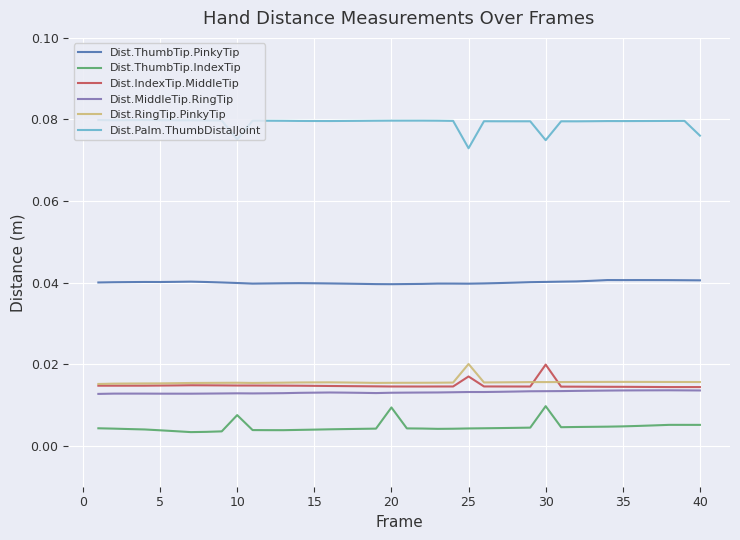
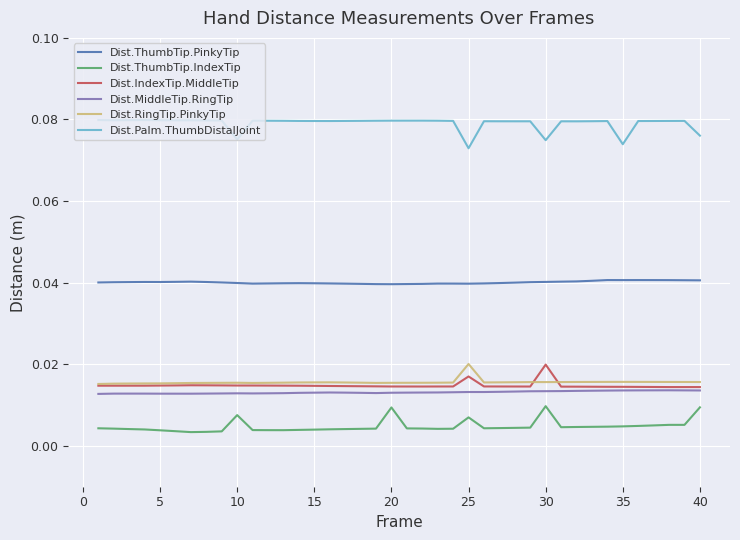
  {
    "Dist.ThumbTip.IndexTip": {
      "5": 0.004,
      "10": 0.008,
      "15": 0.004,
      "20": 0.009,
-     "25": 0.004,
+     "25": 0.007,
      "30": 0.010,
      "35": 0.005,
-     "40": 0.005
+     "40": 0.009
    },
    "Dist.IndexTip.MiddleTip": {
      "10": 0.015,
      "15": 0.015,
      "20": 0.015,
      "25": 0.017,
      "30": 0.020,
      "35": 0.014,
      "40": 0.014
    },
    "Dist.RingTip.PinkyTip": {
      "10": 0.015,
      "15": 0.016,
      "20": 0.015,
      "25": 0.020,
      "30": 0.016,
      "35": 0.016,
      "40": 0.016
    },
    "Dist.Palm.ThumbDistalJoint": {
      "15": 0.080,
      "20": 0.080,
      "25": 0.073,
      "30": 0.075,
-     "35": 0.080,
+     "35": 0.074,
      "40": 0.076
    }
  }
